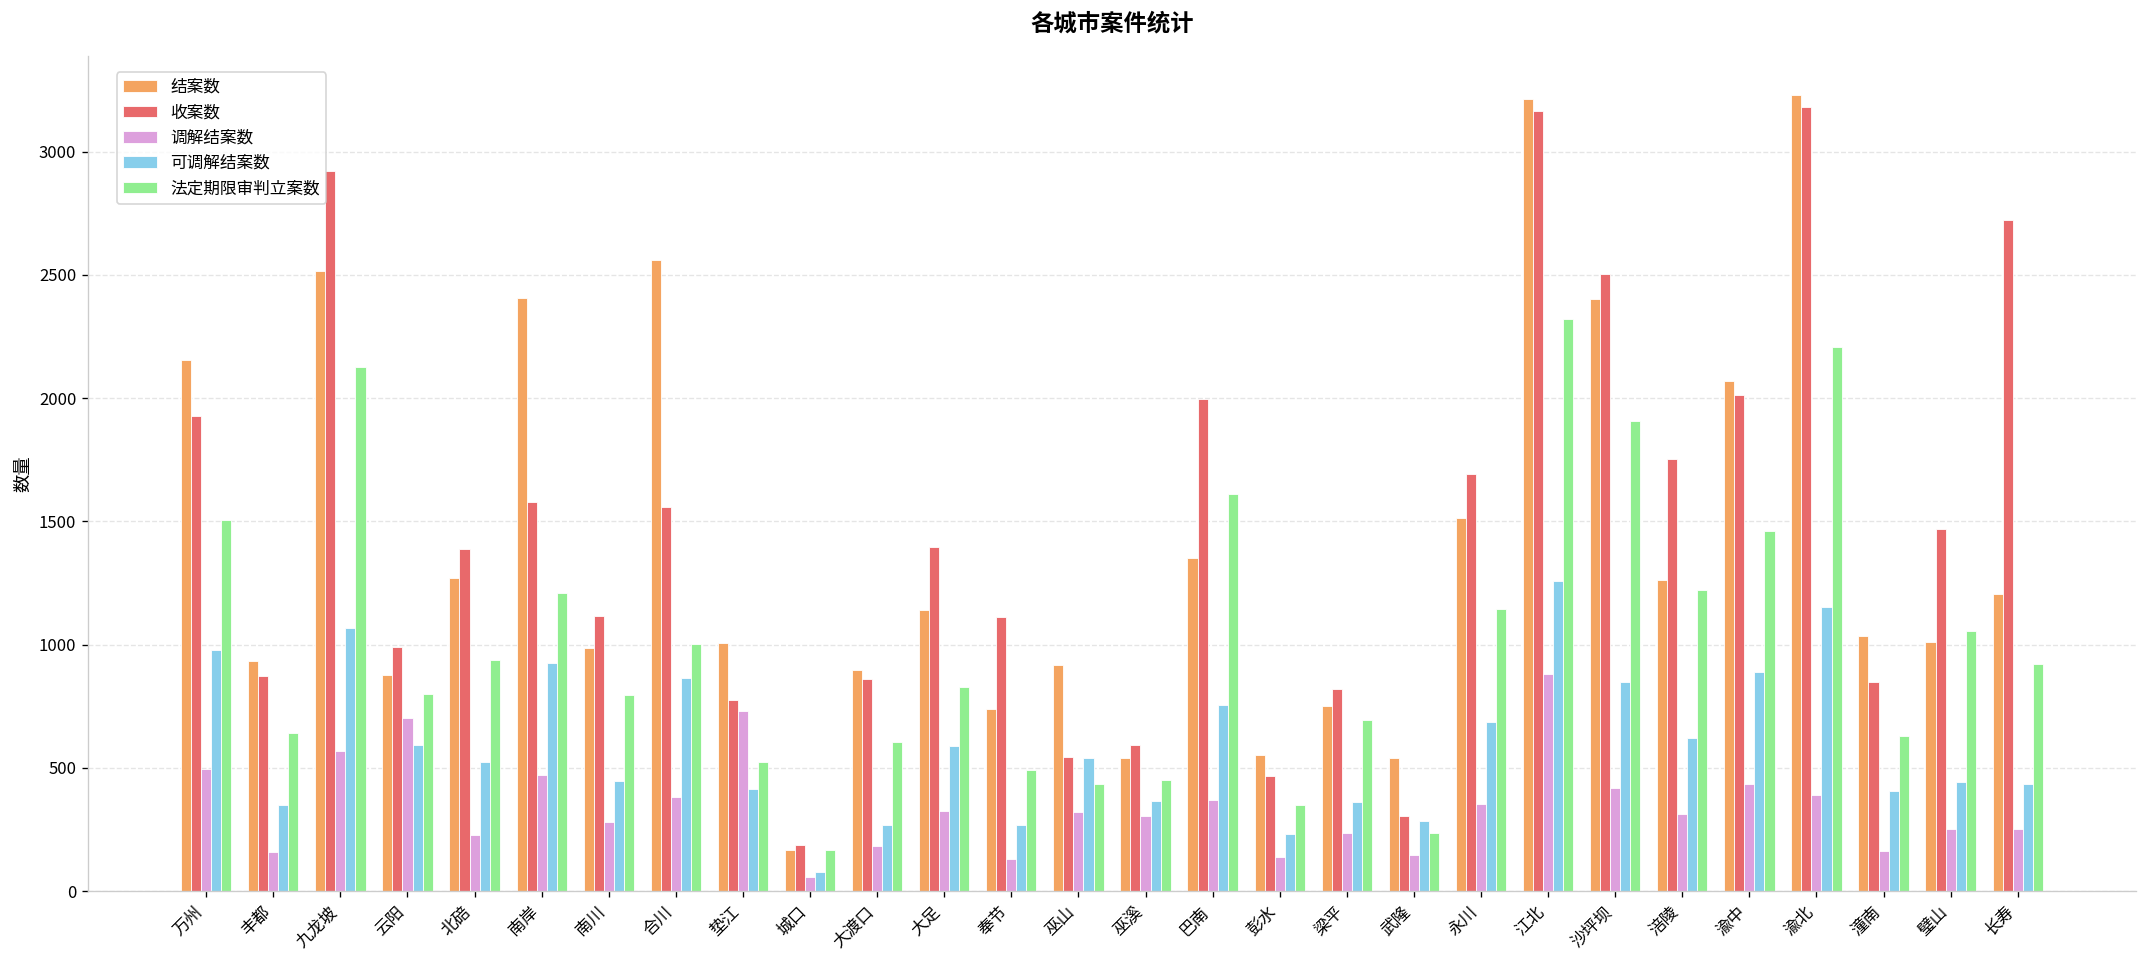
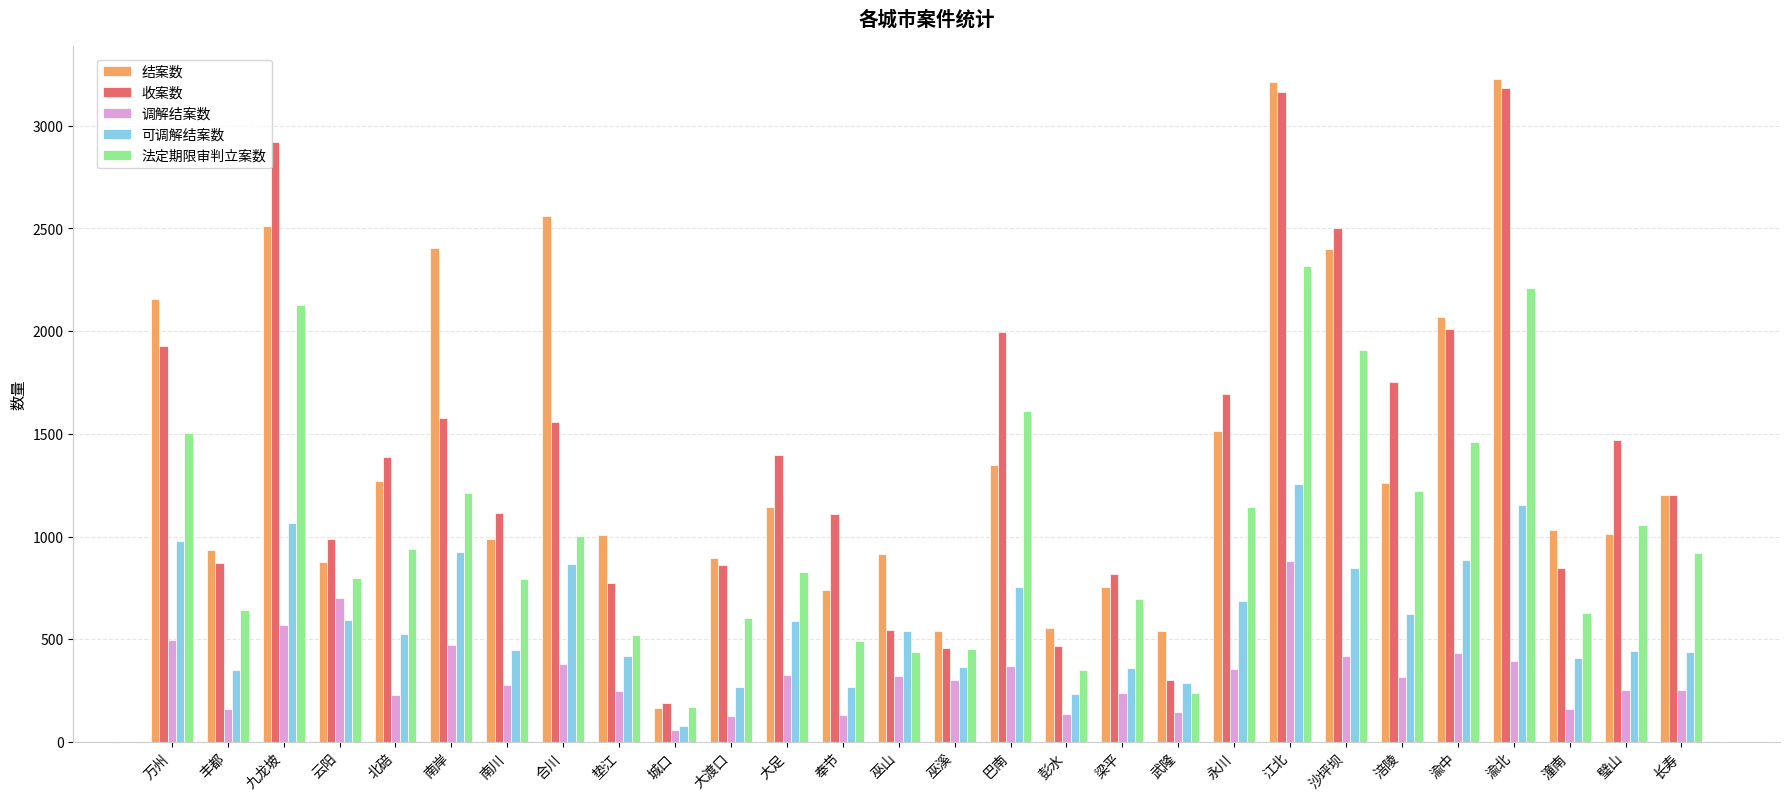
  {
    "结案数": {
      "万州": 2160,
      "丰都": 930,
      "九龙坡": 2510,
      "云阳": 880,
      "北碚": 1270,
      "南岸": 2410,
      "南川": 990,
      "合川": 2560,
      "垫江": 1010,
      "城口": 170,
      "大渡口": 900,
      "大足": 1140,
      "奉节": 740,
      "巫山": 920,
      "巫溪": 540,
      "巴南": 1350,
      "彭水": 550,
      "梁平": 750,
      "武隆": 540,
      "永川": 1510,
      "江北": 3210,
      "沙坪坝": 2400,
      "涪陵": 1260,
      "渝中": 2070,
      "渝北": 3230,
      "潼南": 1030,
      "璧山": 1010,
      "长寿": 1200
    },
    "收案数": {
      "万州": 1930,
      "丰都": 870,
      "九龙坡": 2920,
      "云阳": 990,
      "北碚": 1390,
      "南岸": 1580,
      "南川": 1120,
      "合川": 1560,
      "垫江": 770,
      "城口": 190,
      "大渡口": 860,
      "大足": 1400,
      "奉节": 1110,
      "巫山": 540,
-     "巫溪": 590,
+     "巫溪": 460,
      "巴南": 2000,
      "彭水": 470,
      "梁平": 820,
      "武隆": 300,
      "永川": 1690,
      "江北": 3160,
      "沙坪坝": 2500,
      "涪陵": 1750,
      "渝中": 2010,
      "渝北": 3180,
      "潼南": 850,
      "璧山": 1470,
-     "长寿": 2720
+     "长寿": 1200
    },
    "调解结案数": {
      "万州": 500,
      "丰都": 160,
      "九龙坡": 570,
      "云阳": 700,
      "北碚": 230,
      "南岸": 470,
      "南川": 280,
      "合川": 380,
-     "垫江": 730,
+     "垫江": 250,
      "城口": 60,
-     "大渡口": 180,
+     "大渡口": 130,
      "大足": 330,
      "奉节": 130,
      "巫山": 320,
      "巫溪": 300,
      "巴南": 370,
      "彭水": 140,
      "梁平": 240,
      "武隆": 150,
      "永川": 350,
      "江北": 880,
      "沙坪坝": 420,
      "涪陵": 310,
      "渝中": 430,
      "渝北": 390,
      "潼南": 160,
      "璧山": 250,
      "长寿": 250
    },
    "可调解结案数": {
      "万州": 980,
      "丰都": 350,
      "九龙坡": 1070,
      "云阳": 590,
      "北碚": 520,
      "南岸": 930,
      "南川": 450,
      "合川": 860,
      "垫江": 420,
      "城口": 80,
      "大渡口": 270,
      "大足": 590,
      "奉节": 270,
      "巫山": 540,
      "巫溪": 360,
      "巴南": 760,
      "彭水": 230,
      "梁平": 360,
      "武隆": 290,
      "永川": 690,
      "江北": 1260,
      "沙坪坝": 850,
      "涪陵": 620,
      "渝中": 890,
      "渝北": 1150,
      "潼南": 410,
      "璧山": 440,
      "长寿": 440
    },
    "法定期限审判立案数": {
      "万州": 1510,
      "丰都": 640,
      "九龙坡": 2130,
      "云阳": 800,
      "北碚": 940,
      "南岸": 1210,
      "南川": 790,
      "合川": 1000,
      "垫江": 520,
      "城口": 170,
      "大渡口": 600,
      "大足": 830,
      "奉节": 490,
      "巫山": 440,
      "巫溪": 450,
      "巴南": 1610,
      "彭水": 350,
      "梁平": 700,
      "武隆": 240,
      "永川": 1140,
      "江北": 2320,
      "沙坪坝": 1910,
      "涪陵": 1220,
      "渝中": 1460,
      "渝北": 2210,
      "潼南": 630,
      "璧山": 1060,
      "长寿": 920
    }
  }
